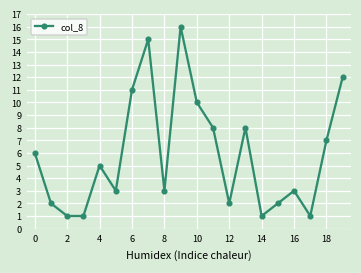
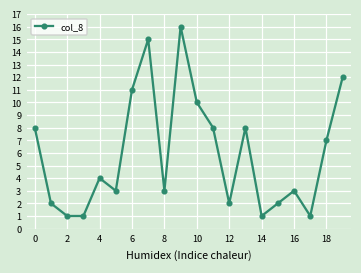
  {
-   "0": 6,
+   "0": 8,
    "2": 1,
-   "4": 5,
+   "4": 4,
    "6": 11,
    "8": 3,
    "10": 10,
    "12": 2,
    "14": 1,
    "16": 3,
    "18": 7
  }
